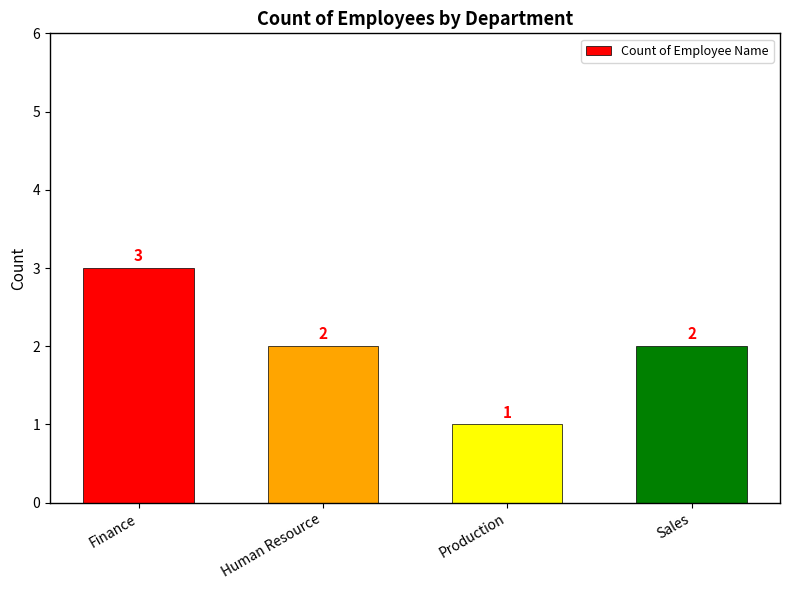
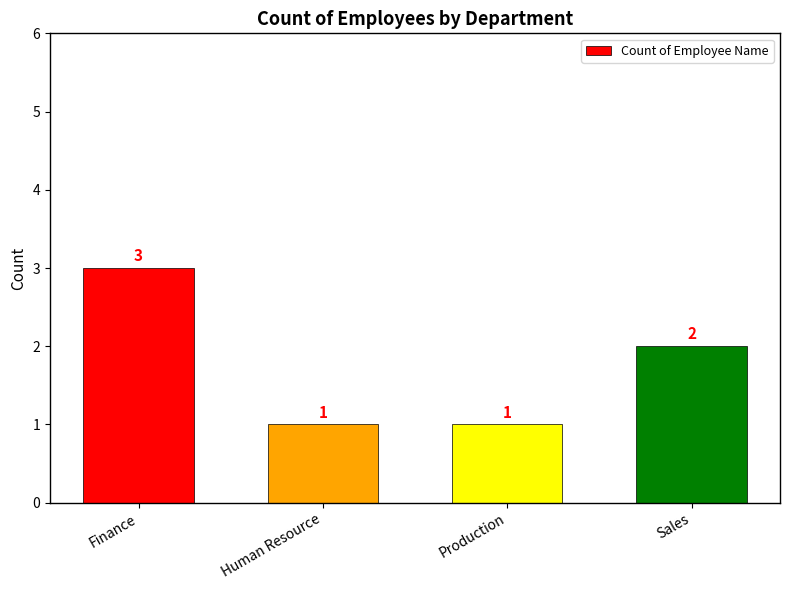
  {
    "Finance": 3,
-   "Human Resource": 2,
+   "Human Resource": 1,
    "Production": 1,
    "Sales": 2
  }
